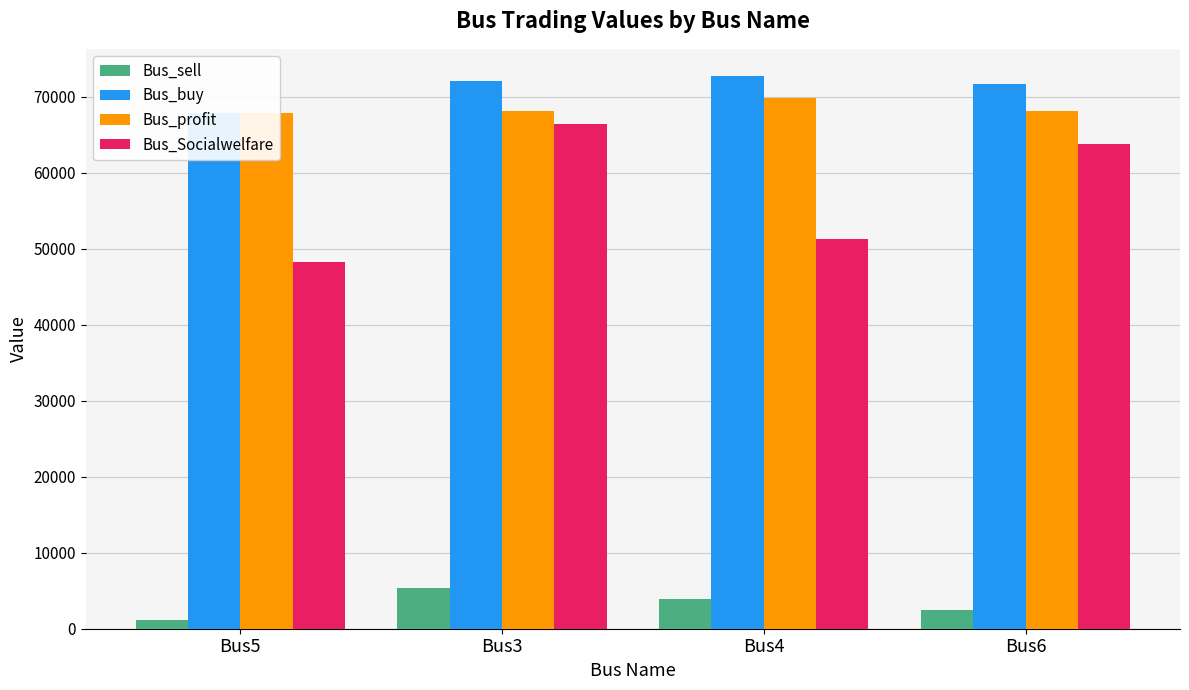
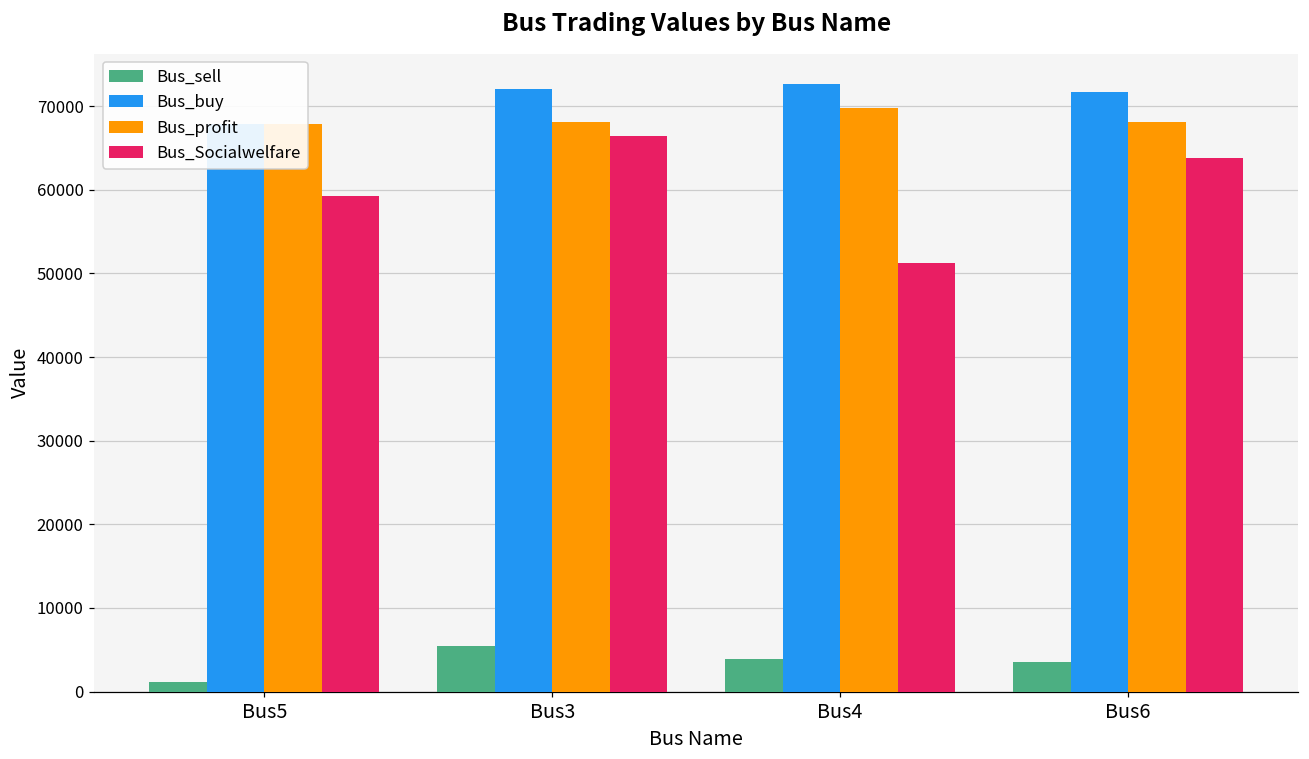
  {
    "Bus_sell": {
      "Bus5": 1000,
      "Bus3": 5000,
      "Bus4": 4000,
-     "Bus6": 2000
+     "Bus6": 4000
    },
    "Bus_buy": {
      "Bus3": 72000,
      "Bus4": 73000,
      "Bus6": 72000
    },
    "Bus_profit": {
      "Bus3": 68000,
      "Bus4": 70000,
      "Bus6": 68000
    },
    "Bus_Socialwelfare": {
-     "Bus5": 48000,
+     "Bus5": 59000,
      "Bus3": 66000,
      "Bus4": 51000,
      "Bus6": 64000
    }
  }
